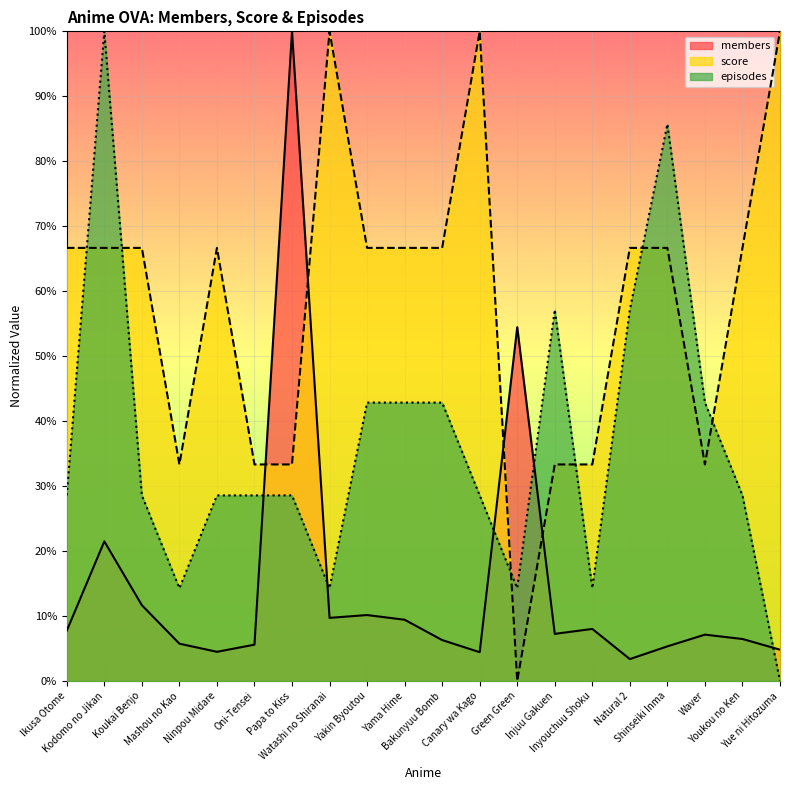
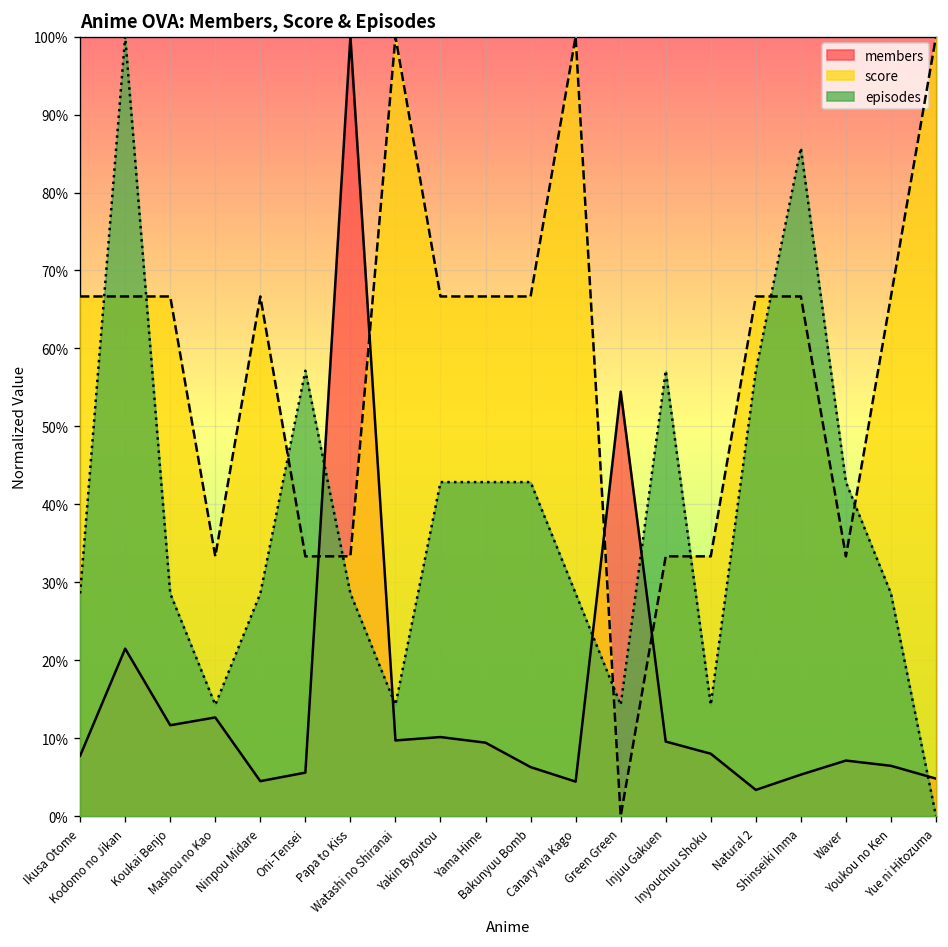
  {
    "members": {
      "Ikusa Otome": "8%",
      "Kodomo no Jikan": "21%",
      "Koukai Benjo": "12%",
-     "Mashou no Kao": "6%",
+     "Mashou no Kao": "13%",
      "Ninpou Midare": "4%",
      "Oni-Tensei": "6%",
      "Papa to Kiss": "100%",
      "Watashi no Shiranai": "10%",
      "Yakin Byoutou": "10%",
      "Yama Hime": "9%",
      "Bakunyuu Bomb": "6%",
      "Canary wa Kago": "4%",
      "Green Green": "54%",
-     "Injuu Gakuen": "7%",
+     "Injuu Gakuen": "10%",
      "Inyouchuu Shoku": "8%",
      "Natural 2": "3%",
      "Shinseiki Inma": "5%",
      "Waver": "7%",
      "Youkou no Ken": "6%",
      "Yue ni Hitozuma": "5%"
    },
    "score": {
      "Ikusa Otome": "67%",
      "Kodomo no Jikan": "67%",
      "Koukai Benjo": "67%",
      "Mashou no Kao": "33%",
      "Ninpou Midare": "67%",
      "Oni-Tensei": "33%",
      "Papa to Kiss": "33%",
      "Watashi no Shiranai": "100%",
      "Yakin Byoutou": "67%",
      "Yama Hime": "67%",
      "Bakunyuu Bomb": "67%",
      "Canary wa Kago": "100%",
      "Green Green": "0%",
      "Injuu Gakuen": "33%",
      "Inyouchuu Shoku": "33%",
      "Natural 2": "67%",
      "Shinseiki Inma": "67%",
      "Waver": "33%",
      "Youkou no Ken": "67%",
      "Yue ni Hitozuma": "100%"
    },
    "episodes": {
      "Ikusa Otome": "29%",
      "Kodomo no Jikan": "100%",
      "Koukai Benjo": "29%",
      "Mashou no Kao": "14%",
      "Ninpou Midare": "29%",
-     "Oni-Tensei": "29%",
+     "Oni-Tensei": "57%",
      "Papa to Kiss": "29%",
      "Watashi no Shiranai": "14%",
      "Yakin Byoutou": "43%",
      "Yama Hime": "43%",
      "Bakunyuu Bomb": "43%",
      "Canary wa Kago": "29%",
      "Green Green": "14%",
      "Injuu Gakuen": "57%",
      "Inyouchuu Shoku": "14%",
      "Natural 2": "57%",
      "Shinseiki Inma": "86%",
      "Waver": "43%",
      "Youkou no Ken": "29%",
      "Yue ni Hitozuma": "0%"
    }
  }
